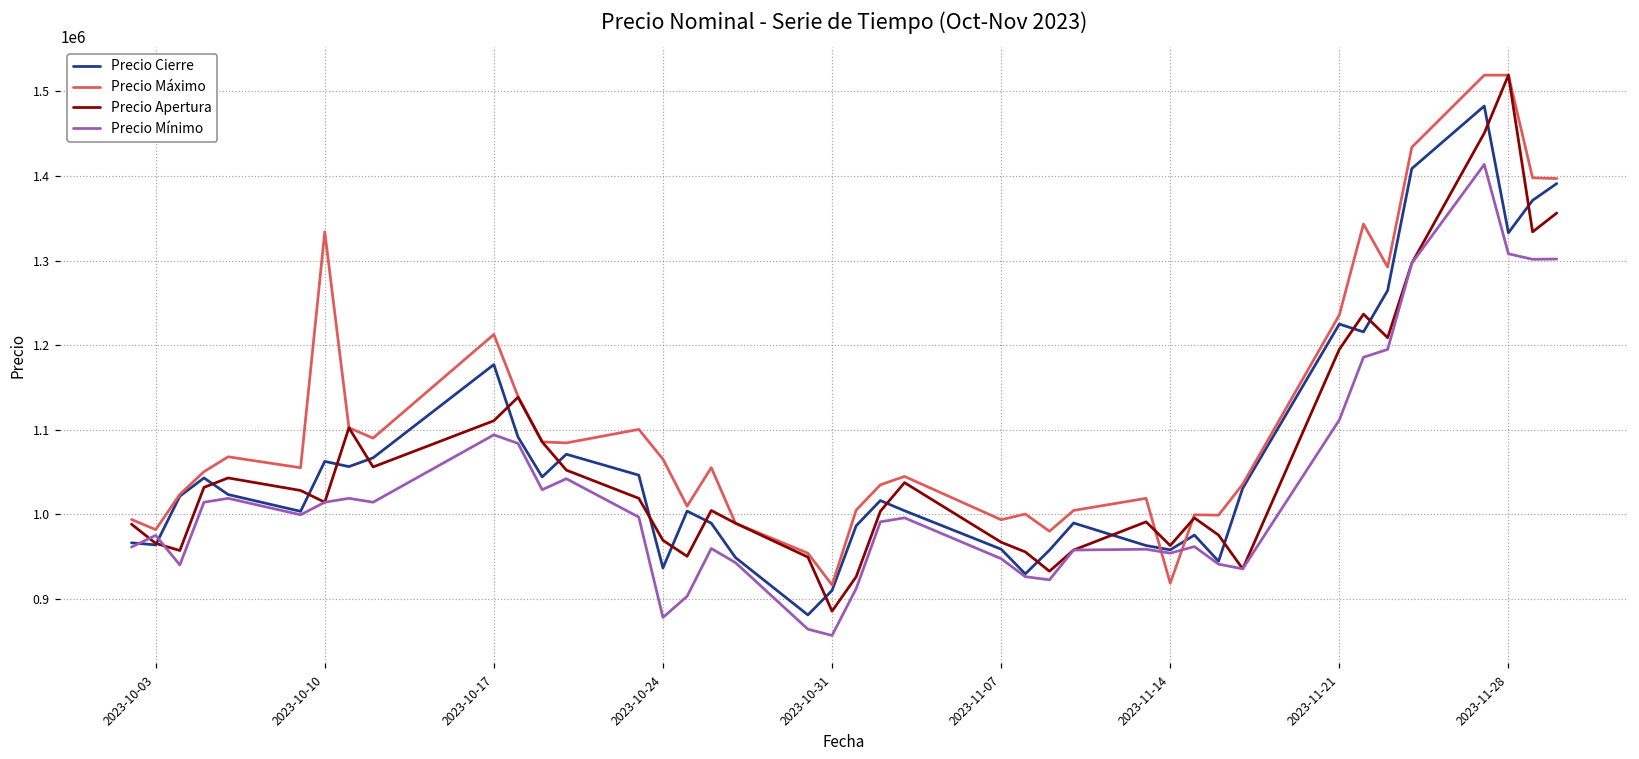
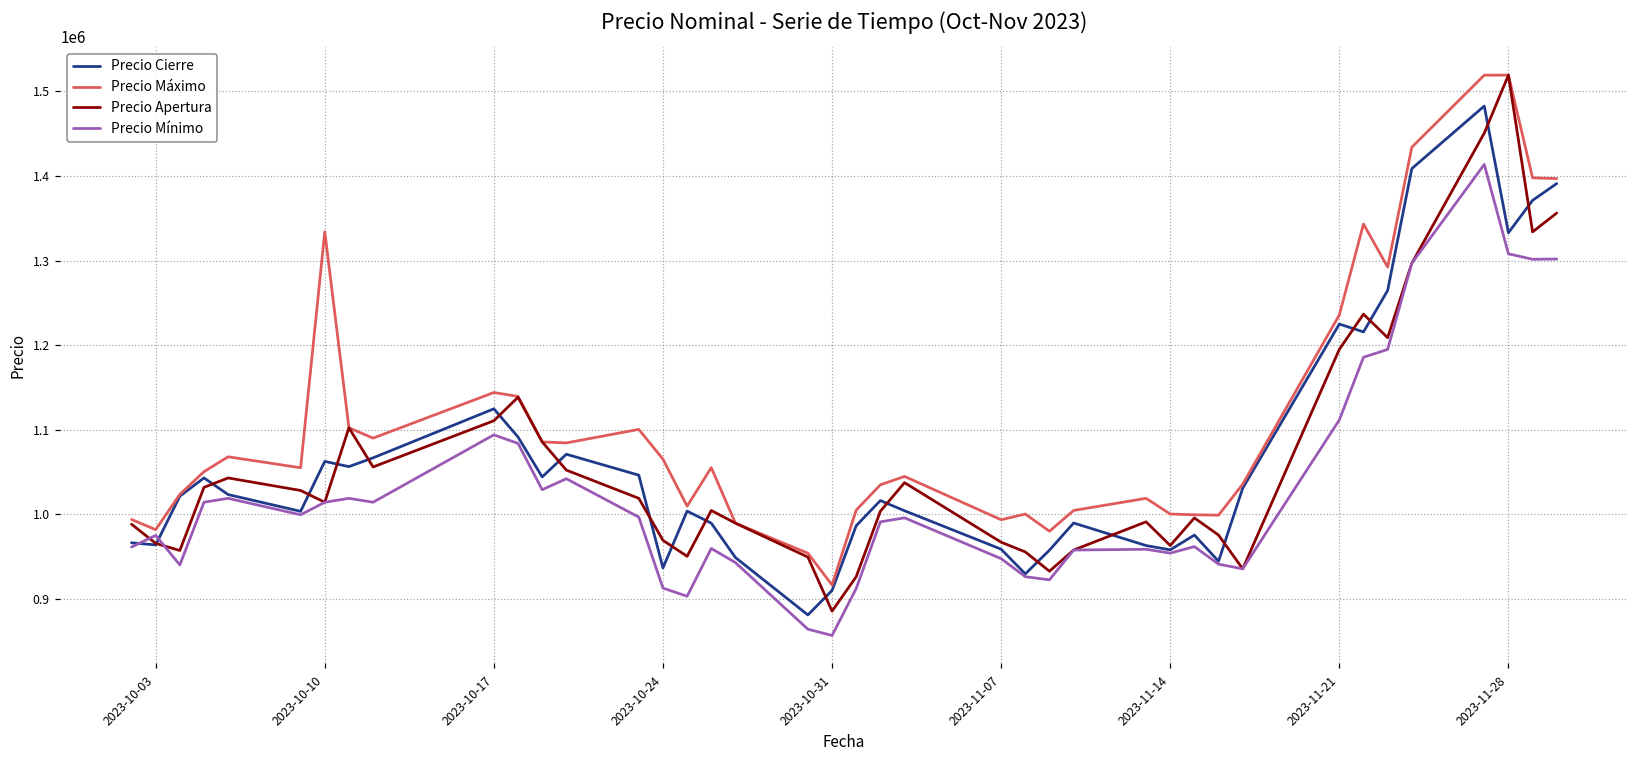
  {
    "Precio Cierre": {
      "2023-10-10": 1060000,
-     "2023-10-17": 1180000,
+     "2023-10-17": 1120000,
      "2023-10-24": 940000,
      "2023-10-31": 910000,
      "2023-11-07": 960000,
      "2023-11-14": 960000,
      "2023-11-21": 1230000,
      "2023-11-28": 1330000
    },
    "Precio Máximo": {
      "2023-10-03": 980000,
      "2023-10-10": 1330000,
-     "2023-10-17": 1210000,
+     "2023-10-17": 1140000,
      "2023-10-24": 1070000,
      "2023-10-31": 920000,
      "2023-11-07": 990000,
-     "2023-11-14": 920000,
+     "2023-11-14": 1000000,
      "2023-11-21": 1240000
    },
    "Precio Apertura": {
      "2023-10-17": 1110000,
      "2023-10-24": 970000,
      "2023-10-31": 890000,
      "2023-11-07": 970000,
      "2023-11-14": 960000,
      "2023-11-21": 1200000
    },
    "Precio Mínimo": {
      "2023-10-03": 980000,
      "2023-10-17": 1090000,
-     "2023-10-24": 880000,
+     "2023-10-24": 910000,
      "2023-10-31": 860000,
      "2023-11-07": 950000,
      "2023-11-14": 950000,
      "2023-11-21": 1110000,
      "2023-11-28": 1310000
    }
  }
